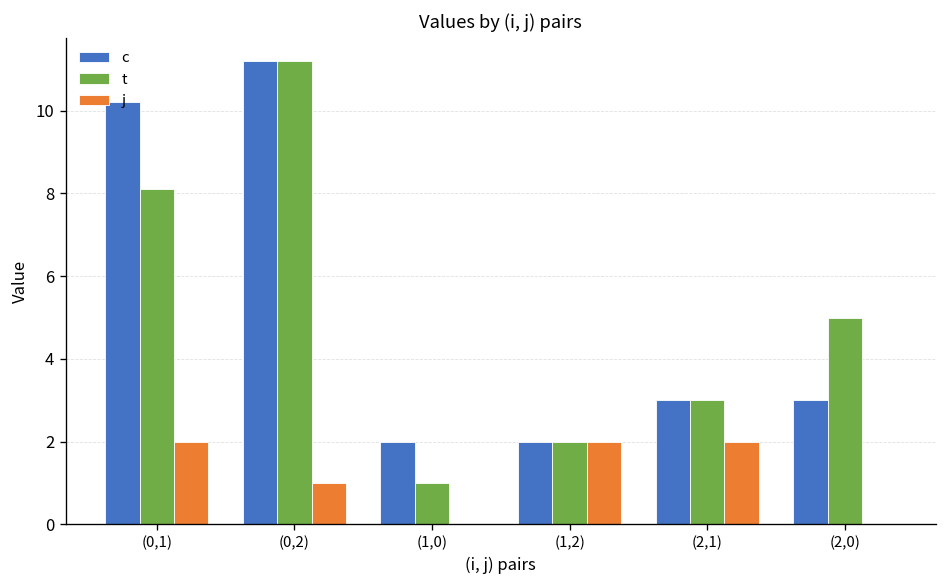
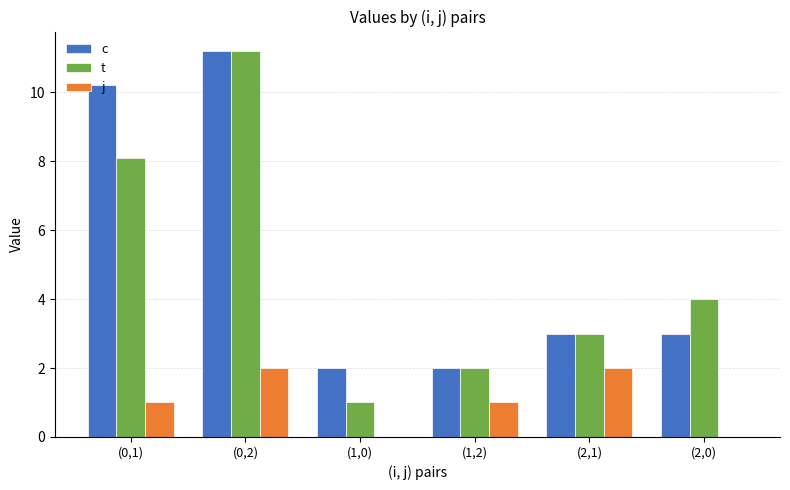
  {
    "c": {
      "(0,1)": 10.2,
      "(0,2)": 11.2,
      "(1,0)": 2,
      "(1,2)": 2,
      "(2,1)": 3,
      "(2,0)": 3
    },
    "t": {
      "(0,1)": 8.1,
      "(0,2)": 11.2,
      "(1,0)": 1,
      "(1,2)": 2,
      "(2,1)": 3,
-     "(2,0)": 5
+     "(2,0)": 4
    },
    "j": {
-     "(0,1)": 2,
-     "(0,2)": 1,
+     "(0,1)": 1,
+     "(0,2)": 2,
      "(1,0)": 0,
-     "(1,2)": 2,
+     "(1,2)": 1,
      "(2,1)": 2,
      "(2,0)": 0
    }
  }
